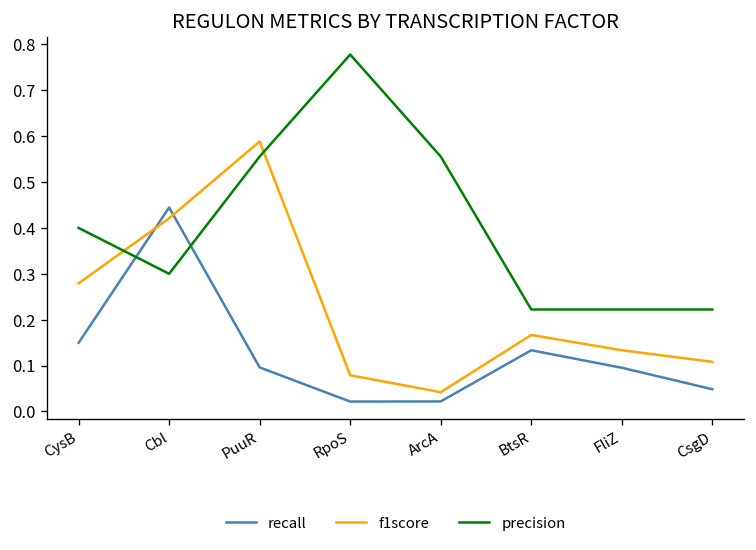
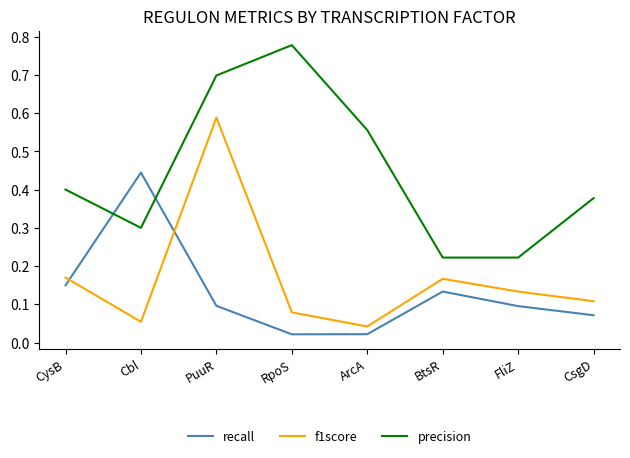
  {
    "recall": {
      "CysB": 0.15,
      "Cbl": 0.44,
      "PuuR": 0.10,
      "RpoS": 0.02,
      "ArcA": 0.02,
      "BtsR": 0.13,
      "FliZ": 0.10,
-     "CsgD": 0.05
+     "CsgD": 0.07
    },
    "f1score": {
-     "CysB": 0.28,
-     "Cbl": 0.42,
+     "CysB": 0.17,
+     "Cbl": 0.05,
      "PuuR": 0.59,
      "RpoS": 0.08,
      "ArcA": 0.04,
      "BtsR": 0.17,
      "FliZ": 0.13,
      "CsgD": 0.11
    },
    "precision": {
      "CysB": 0.40,
      "Cbl": 0.30,
-     "PuuR": 0.56,
+     "PuuR": 0.70,
      "RpoS": 0.78,
      "ArcA": 0.56,
      "BtsR": 0.22,
      "FliZ": 0.22,
-     "CsgD": 0.22
+     "CsgD": 0.38
    }
  }
